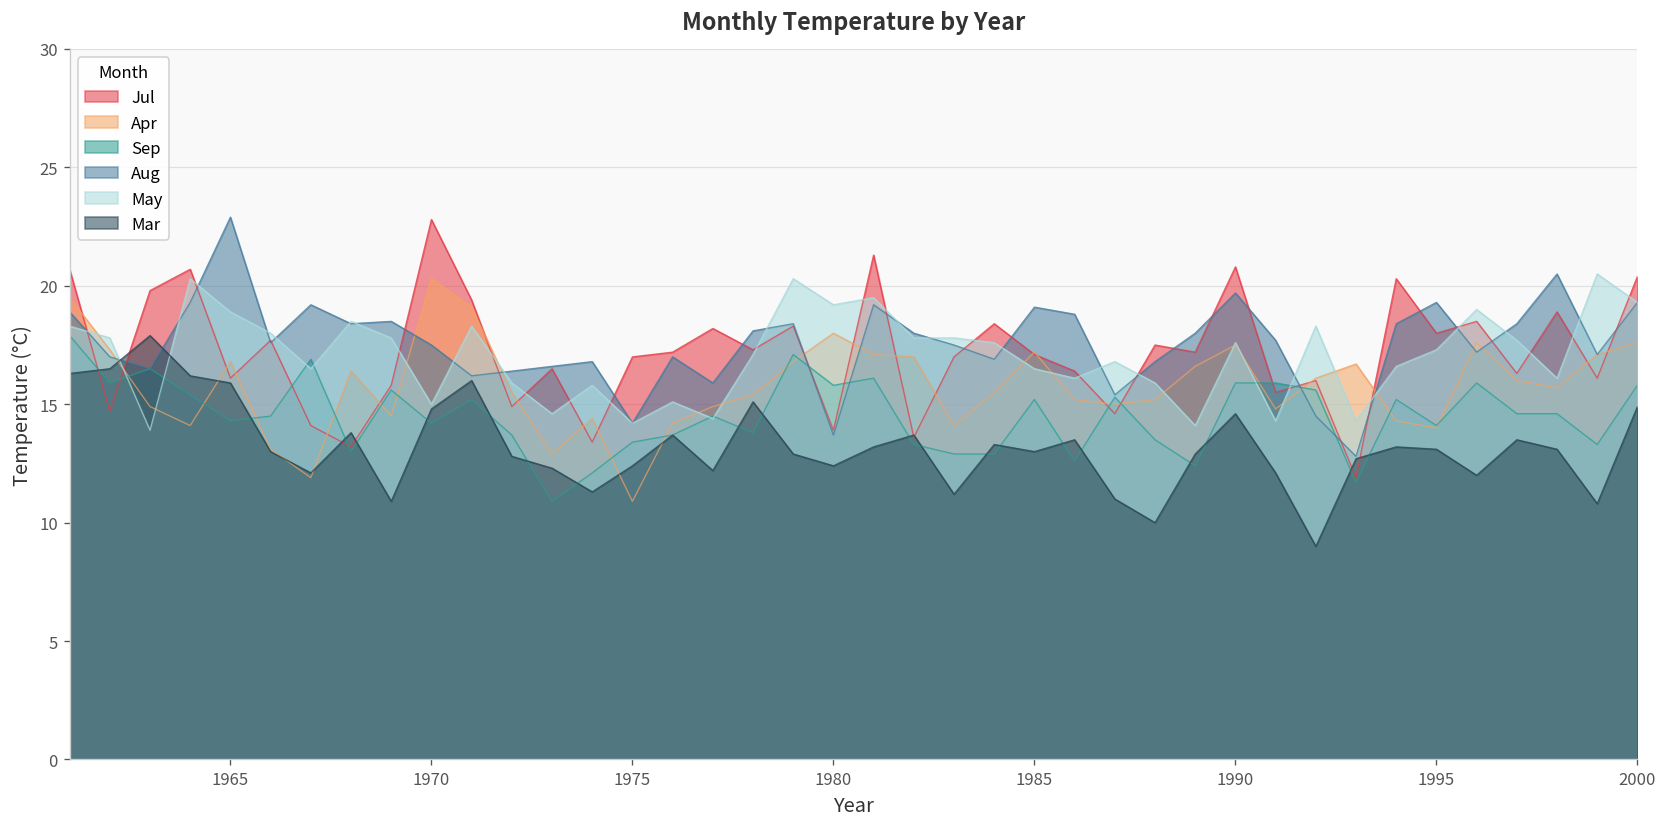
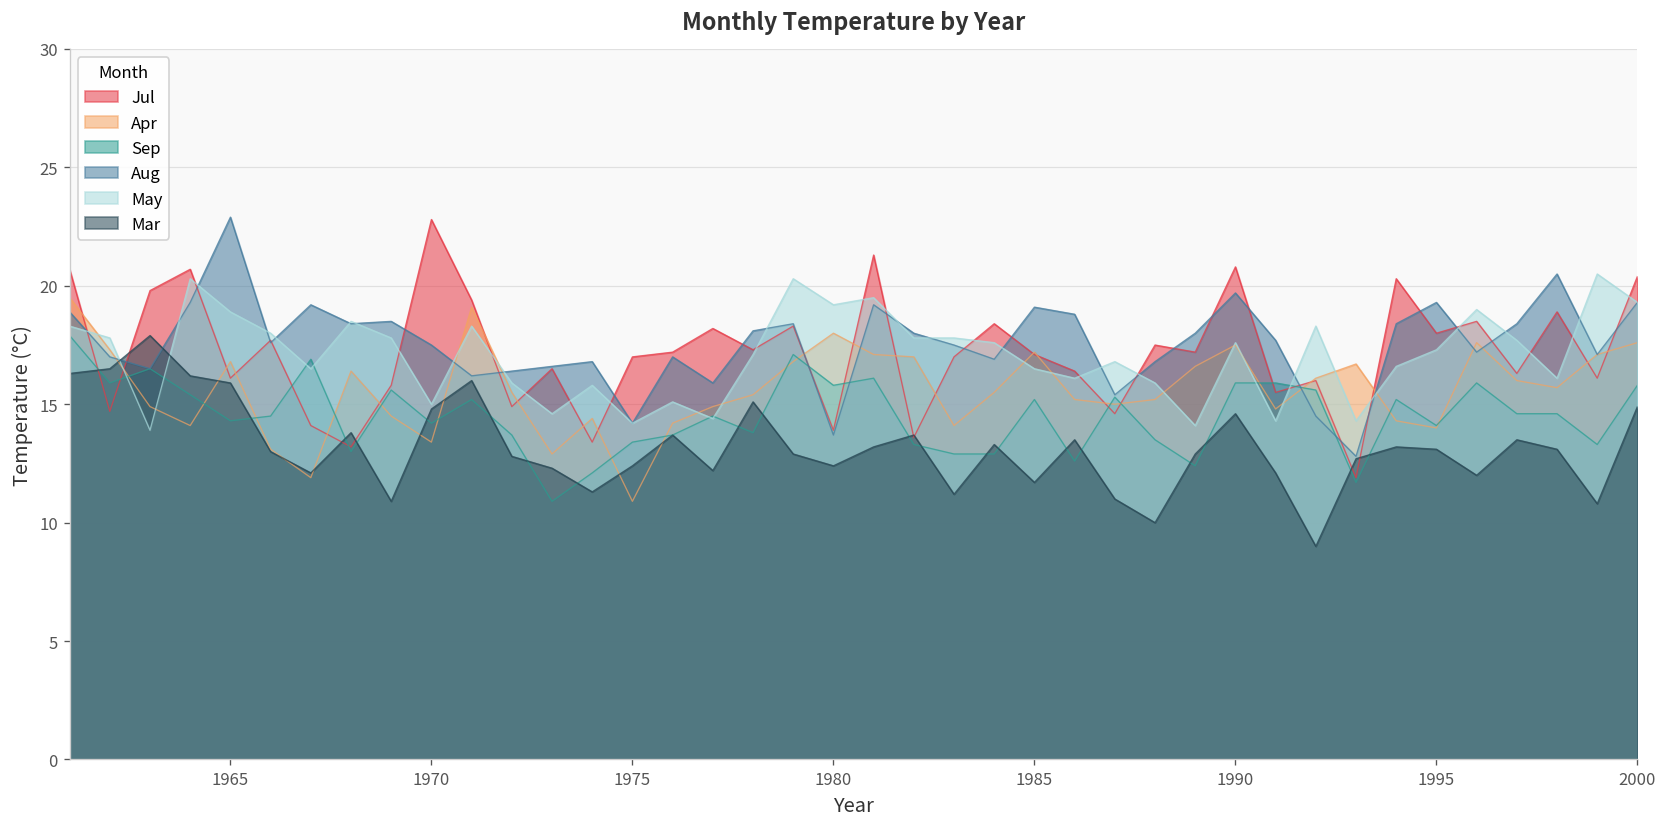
  {
    "Jul": {
      "1965": 16.1,
      "1970": 22.8,
      "1975": 17.0,
      "1980": 13.9,
      "1990": 20.8,
      "1995": 18.0,
      "2000": 20.4
    },
    "Apr": {
      "1965": 16.8,
-     "1970": 20.3,
+     "1970": 13.4,
      "1975": 10.9,
      "1980": 18.0,
      "2000": 17.6
    },
    "May": {
      "1965": 18.9,
      "1970": 15.0,
      "1980": 19.2,
      "1985": 16.5,
      "1995": 17.3
    },
    "Mar": {
      "1965": 15.9,
      "1970": 14.8,
      "1975": 12.4,
      "1980": 12.4,
-     "1985": 13.0,
+     "1985": 11.7,
      "1990": 14.6,
      "1995": 13.1,
      "2000": 14.9
    }
  }
